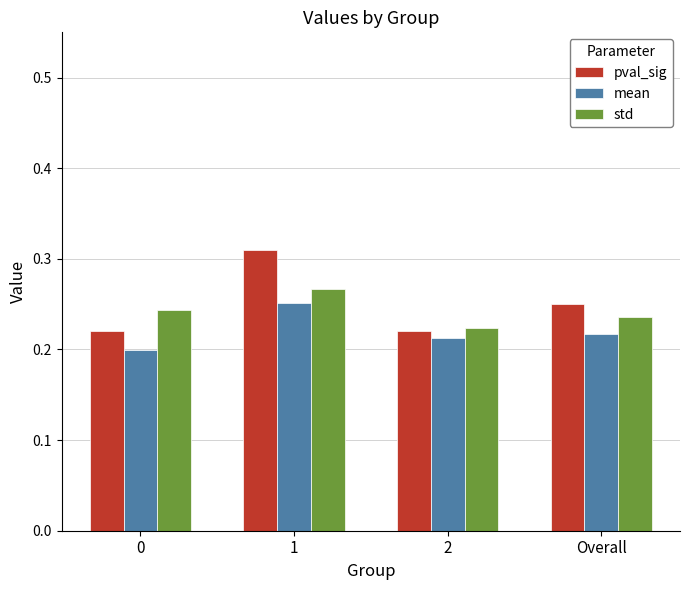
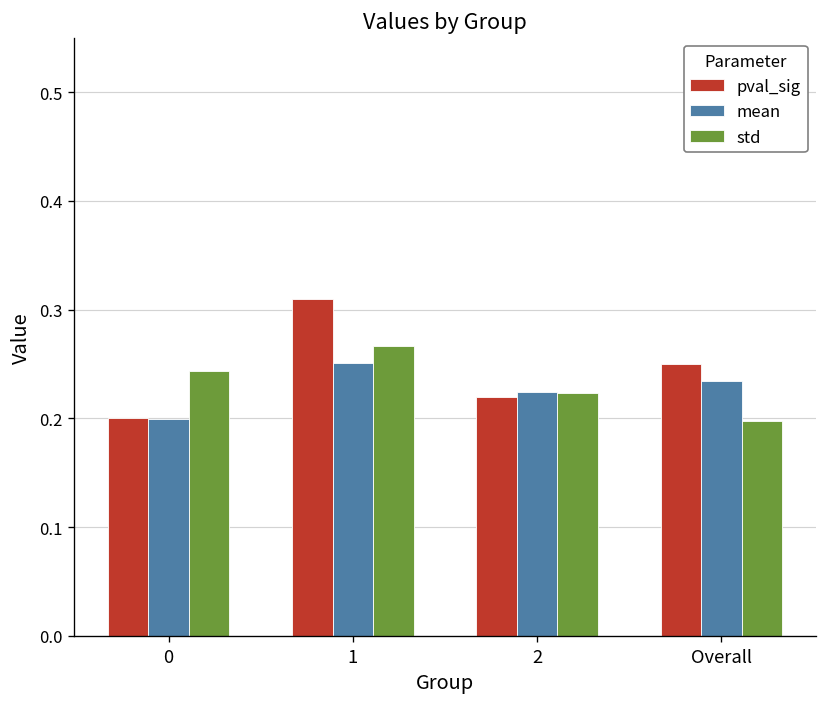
  {
    "pval_sig": {
-     "0": 0.22,
+     "0": 0.20,
      "1": 0.31,
      "2": 0.22,
      "Overall": 0.25
    },
    "mean": {
      "0": 0.20,
      "1": 0.25,
-     "2": 0.21,
-     "Overall": 0.22
+     "2": 0.22,
+     "Overall": 0.23
    },
    "std": {
      "0": 0.24,
      "1": 0.27,
      "2": 0.22,
-     "Overall": 0.24
+     "Overall": 0.20
    }
  }
